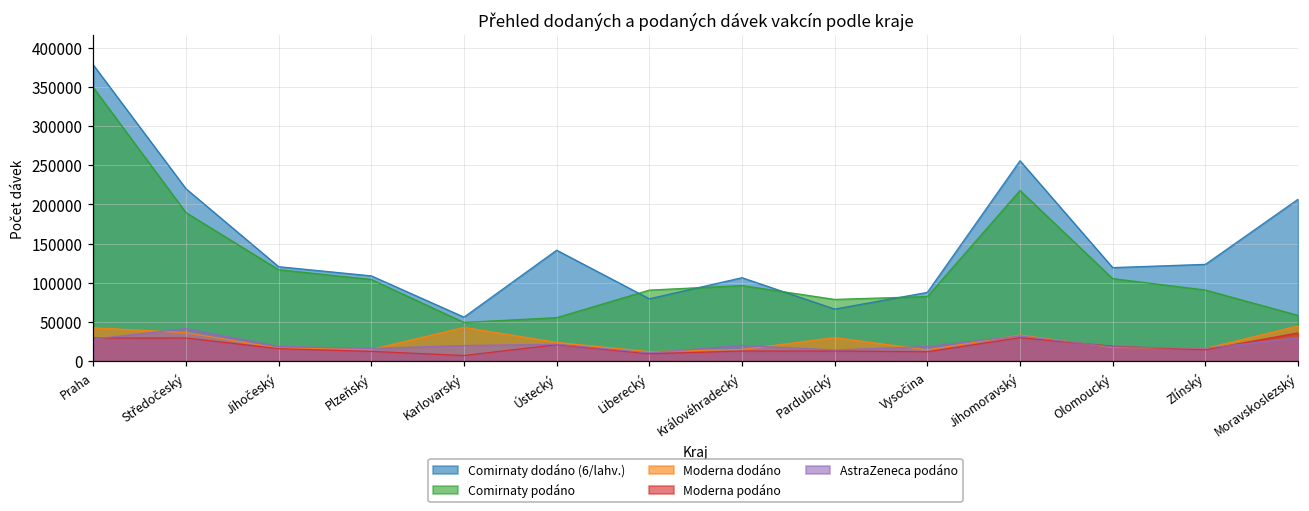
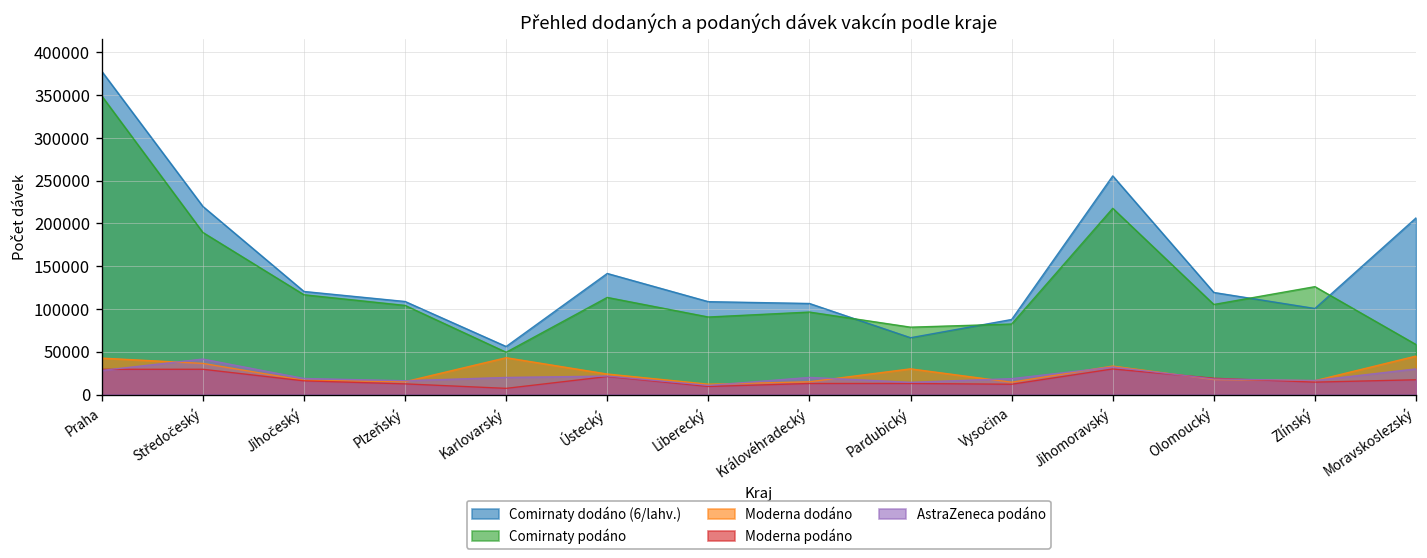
  {
    "Comirnaty dodáno (6/lahv.)": {
      "Praha": 380000,
      "Středočeský": 220000,
      "Jihočeský": 120000,
      "Plzeňský": 110000,
      "Karlovarský": 60000,
      "Ústecký": 140000,
-     "Liberecký": 80000,
+     "Liberecký": 110000,
      "Královéhradecký": 110000,
      "Pardubický": 70000,
      "Vysočina": 90000,
      "Jihomoravský": 260000,
      "Olomoucký": 120000,
-     "Zlínský": 120000,
+     "Zlínský": 100000,
      "Moravskoslezský": 210000
    },
    "Comirnaty podáno": {
      "Praha": 350000,
      "Středočeský": 190000,
      "Jihočeský": 120000,
      "Plzeňský": 100000,
      "Karlovarský": 50000,
-     "Ústecký": 60000,
+     "Ústecký": 110000,
      "Liberecký": 90000,
      "Královéhradecký": 100000,
      "Pardubický": 80000,
      "Vysočina": 80000,
      "Jihomoravský": 220000,
      "Olomoucký": 110000,
-     "Zlínský": 90000,
+     "Zlínský": 130000,
      "Moravskoslezský": 60000
    },
    "Moderna dodáno": {
      "Praha": 40000,
      "Středočeský": 40000,
      "Karlovarský": 40000,
      "Pardubický": 30000,
      "Moravskoslezský": 50000
    },
    "Moderna podáno": {
      "Středočeský": 30000,
      "Karlovarský": 10000,
-     "Moravskoslezský": 40000
+     "Moravskoslezský": 20000
    },
    "AstraZeneca podáno": {
      "Středočeský": 40000,
      "Karlovarský": 20000,
      "Královéhradecký": 20000,
      "Vysočina": 20000,
      "Moravskoslezský": 30000
    }
  }
